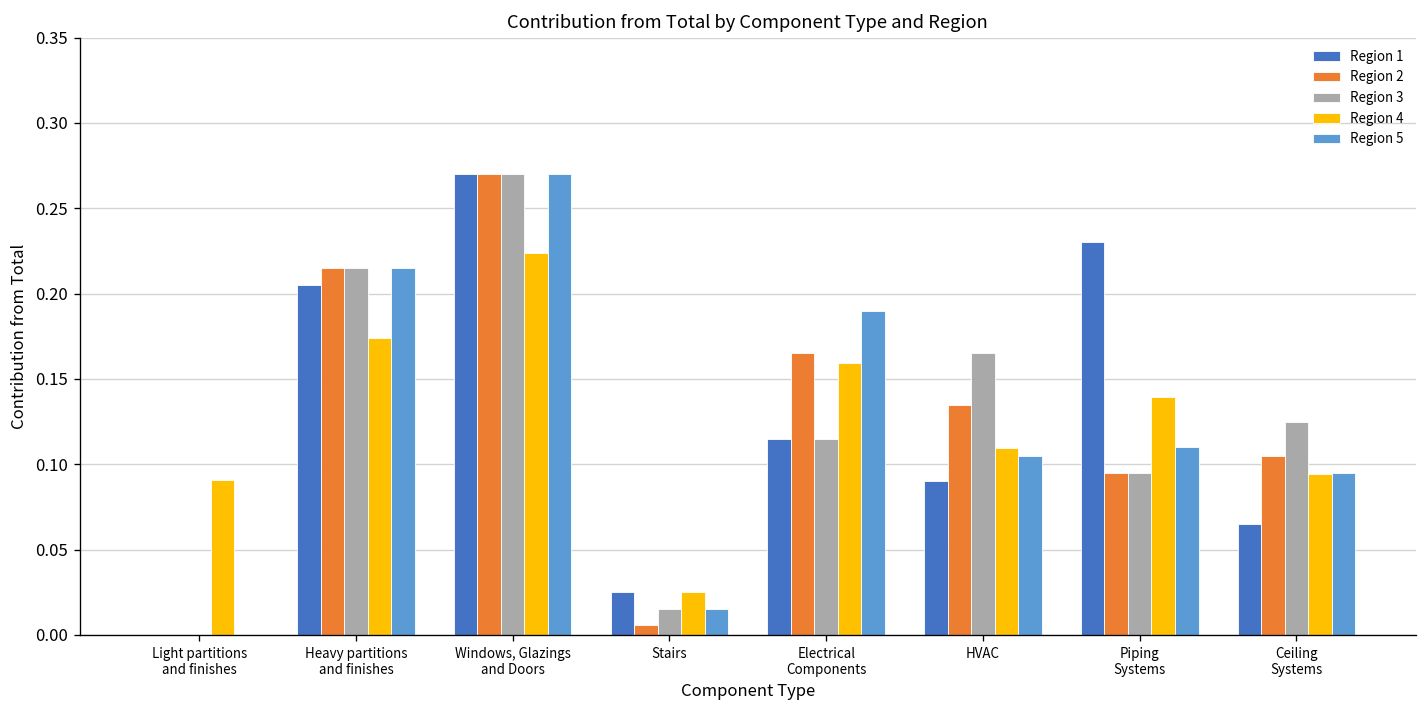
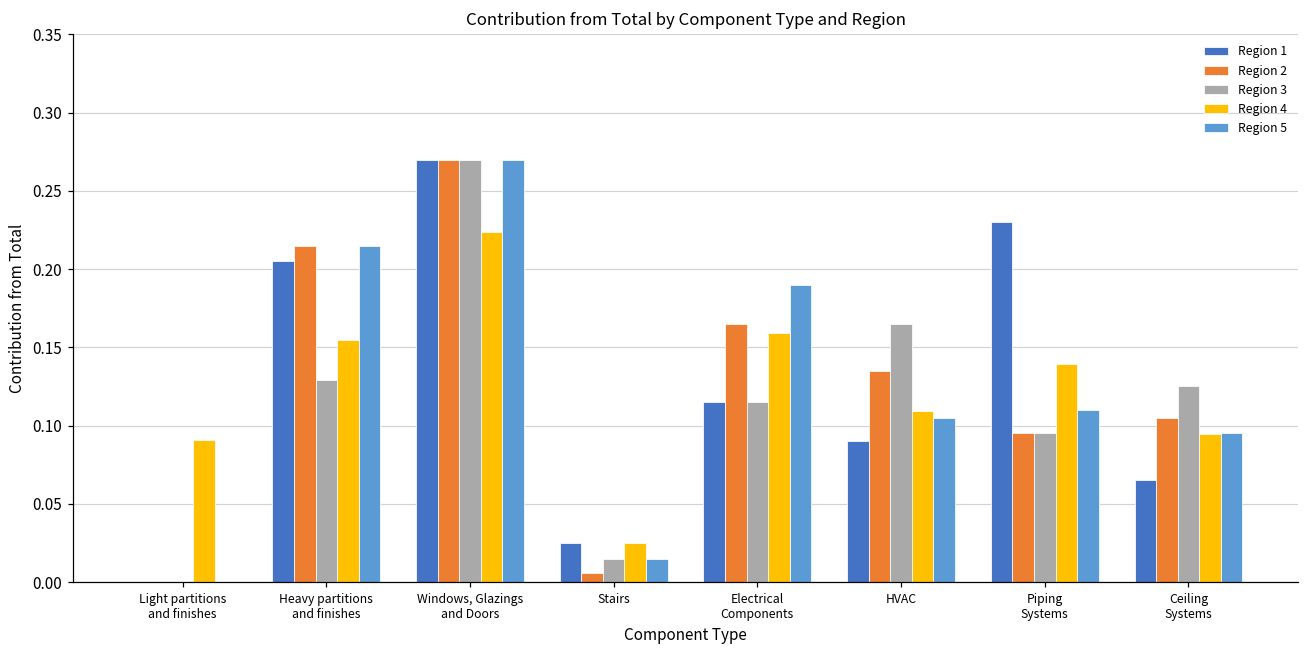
  {
    "Region 2": {
      "Light partitions and finishes": 0.000,
      "Heavy partitions and finishes": 0.215,
      "Windows, Glazings and Doors": 0.270,
      "Stairs": 0.006,
      "Electrical Components": 0.165,
      "HVAC": 0.135,
      "Piping Systems": 0.095,
      "Ceiling Systems": 0.105
    },
    "Region 3": {
      "Light partitions and finishes": 0.000,
-     "Heavy partitions and finishes": 0.215,
+     "Heavy partitions and finishes": 0.129,
      "Windows, Glazings and Doors": 0.270,
      "Stairs": 0.015,
      "Electrical Components": 0.115,
      "HVAC": 0.165,
      "Piping Systems": 0.095,
      "Ceiling Systems": 0.125
    },
    "Region 4": {
      "Light partitions and finishes": 0.091,
-     "Heavy partitions and finishes": 0.174,
+     "Heavy partitions and finishes": 0.154,
      "Windows, Glazings and Doors": 0.224,
      "Stairs": 0.025,
      "Electrical Components": 0.159,
      "HVAC": 0.109,
      "Piping Systems": 0.139,
      "Ceiling Systems": 0.095
    }
  }
